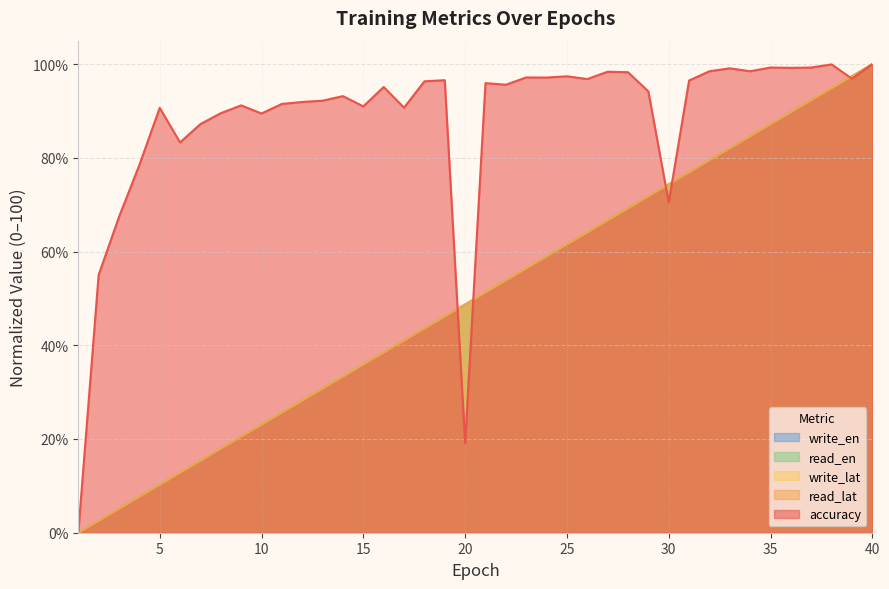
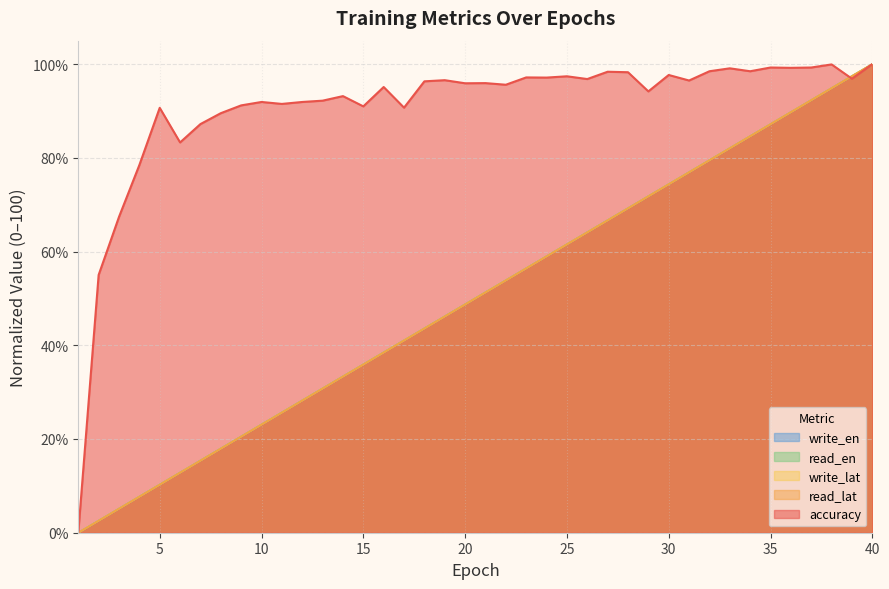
  {
    "accuracy": {
      "5": "91%",
-     "10": "89%",
+     "10": "92%",
      "15": "91%",
-     "20": "19%",
+     "20": "96%",
      "25": "97%",
-     "30": "70%",
+     "30": "98%",
      "35": "99%"
    }
  }
